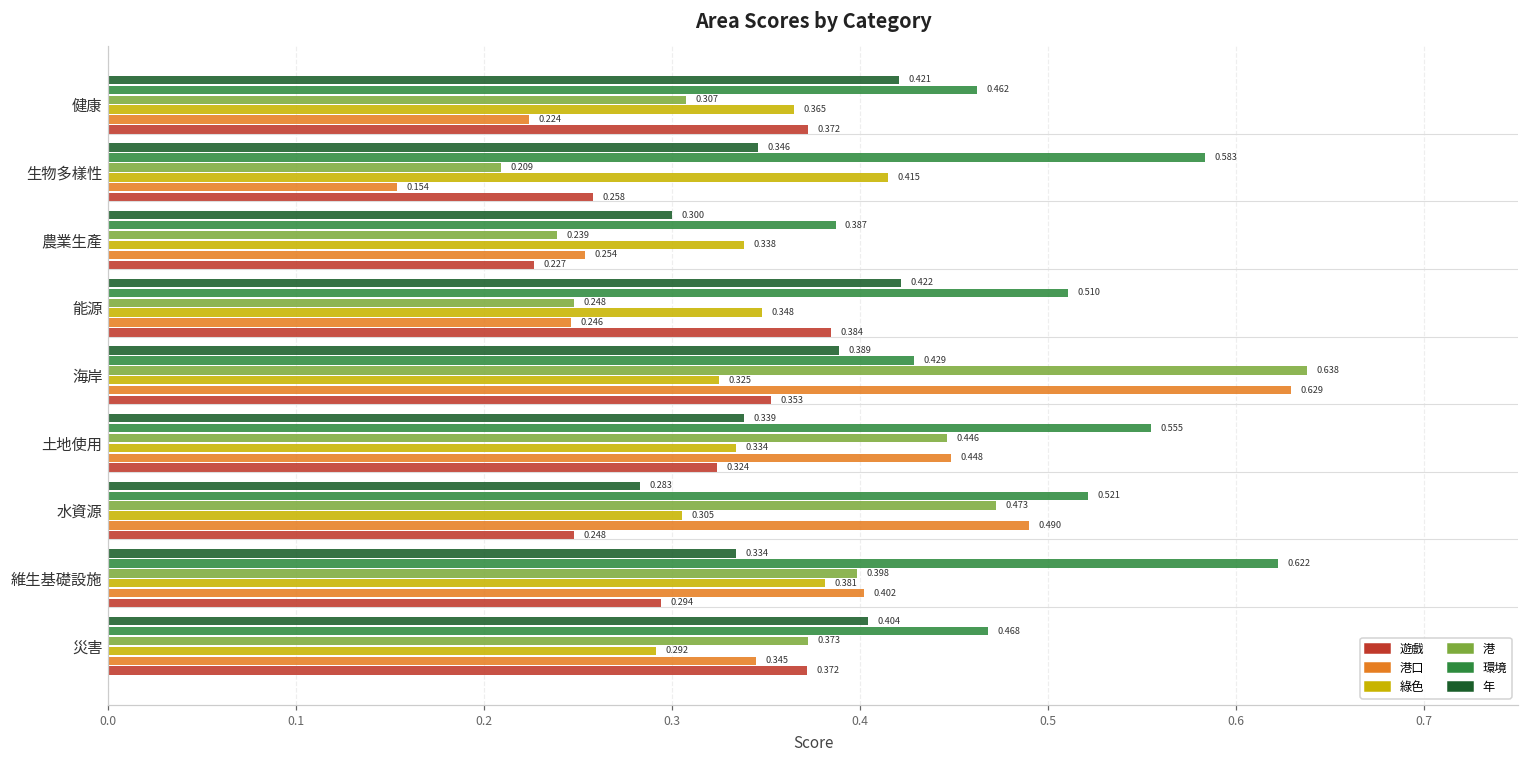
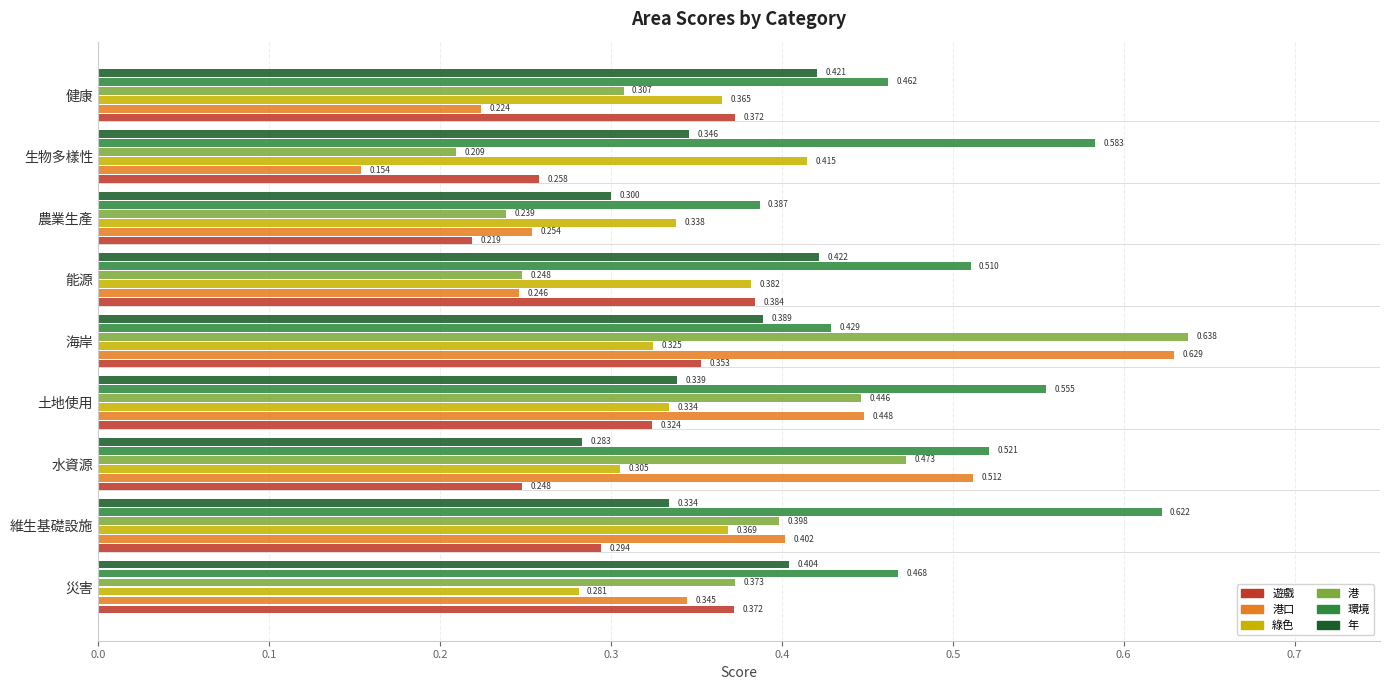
  {
    "遊戲": {
      "健康": 0.372,
      "生物多樣性": 0.258,
-     "農業生產": 0.227,
+     "農業生產": 0.219,
      "能源": 0.384,
      "海岸": 0.353,
      "土地使用": 0.324,
      "水資源": 0.248,
      "維生基礎設施": 0.294,
      "災害": 0.372
    },
    "港口": {
      "健康": 0.224,
      "生物多樣性": 0.154,
      "農業生產": 0.254,
      "能源": 0.246,
      "海岸": 0.629,
      "土地使用": 0.448,
-     "水資源": 0.490,
+     "水資源": 0.512,
      "維生基礎設施": 0.402,
      "災害": 0.345
    },
    "綠色": {
      "健康": 0.365,
      "生物多樣性": 0.415,
      "農業生產": 0.338,
-     "能源": 0.348,
+     "能源": 0.382,
      "海岸": 0.325,
      "土地使用": 0.334,
      "水資源": 0.305,
-     "維生基礎設施": 0.381,
-     "災害": 0.292
+     "維生基礎設施": 0.369,
+     "災害": 0.281
    },
    "港": {
      "健康": 0.307,
      "生物多樣性": 0.209,
      "農業生產": 0.239,
      "能源": 0.248,
      "海岸": 0.638,
      "土地使用": 0.446,
      "水資源": 0.473,
      "維生基礎設施": 0.398,
      "災害": 0.373
    }
  }
